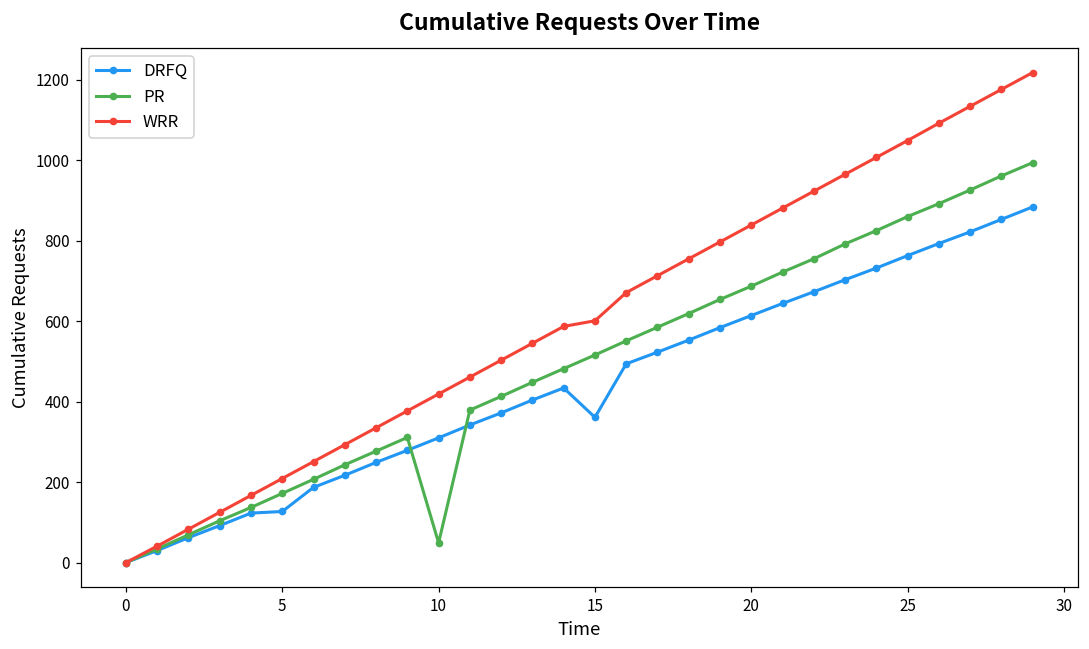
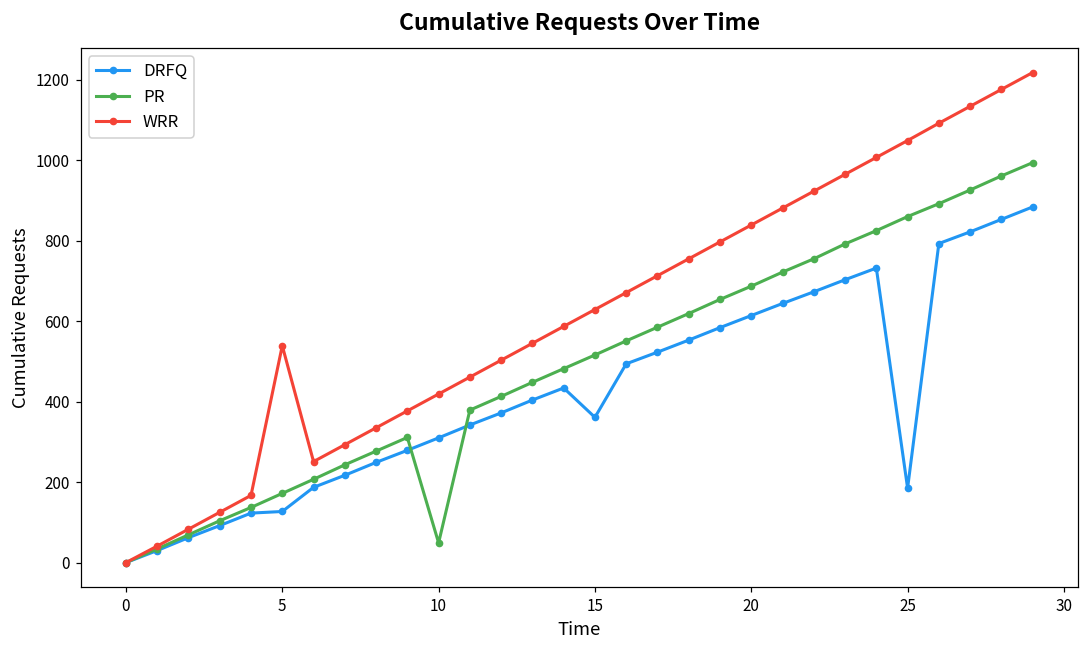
  {
    "DRFQ": {
      "5": 130,
      "10": 310,
      "15": 360,
      "20": 610,
-     "25": 760
+     "25": 190
    },
    "PR": {
      "5": 170,
      "10": 50,
      "15": 520,
      "20": 690,
      "25": 860
    },
    "WRR": {
-     "5": 210,
+     "5": 540,
      "10": 420,
-     "15": 600,
+     "15": 630,
      "20": 840,
      "25": 1050
    }
  }
